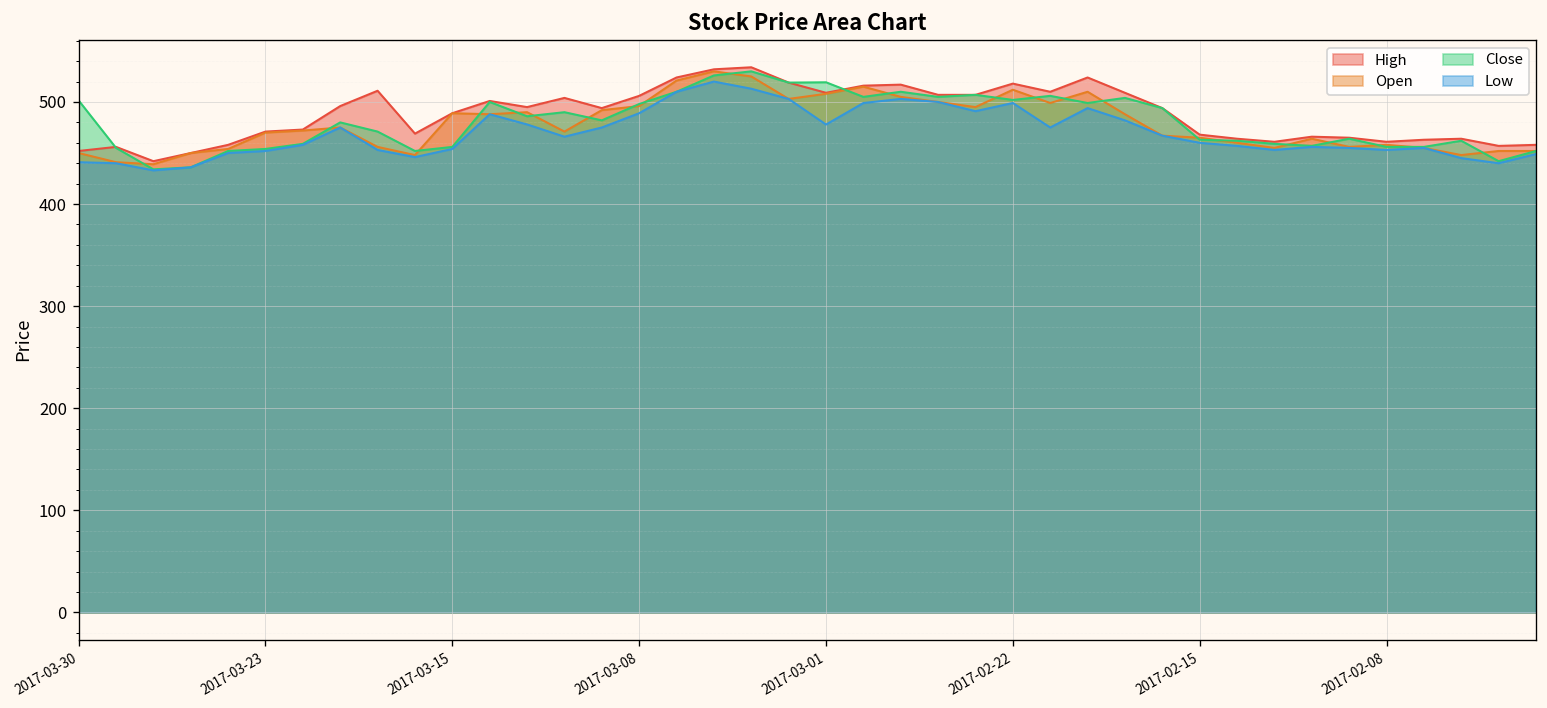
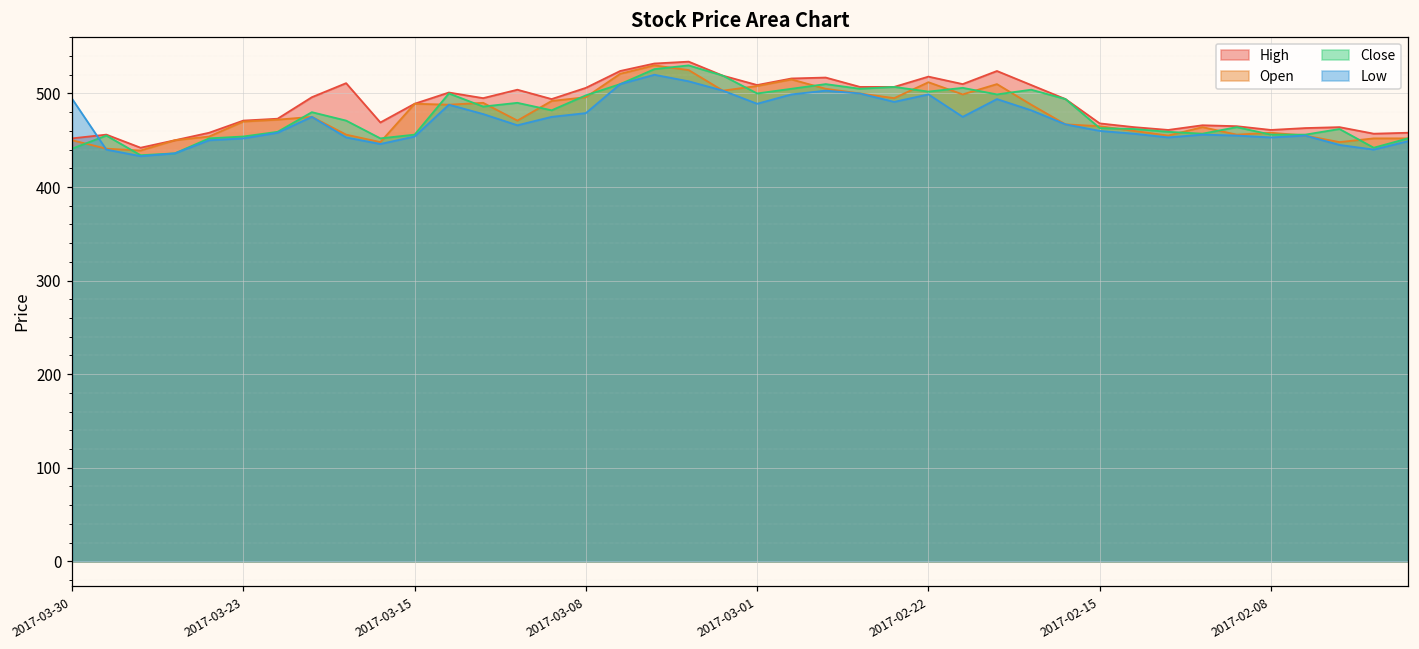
  {
    "Close": {
-     "2017-03-30": 500,
-     "2017-03-01": 520
+     "2017-03-30": 440,
+     "2017-03-01": 500
    },
    "Low": {
-     "2017-03-30": 440,
-     "2017-03-08": 490,
-     "2017-03-01": 480,
+     "2017-03-30": 490,
+     "2017-03-08": 480,
+     "2017-03-01": 490,
      "2017-02-15": 460
    }
  }
